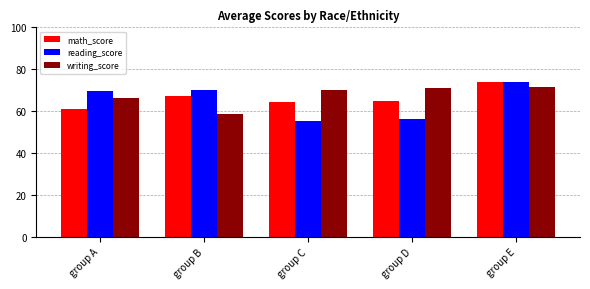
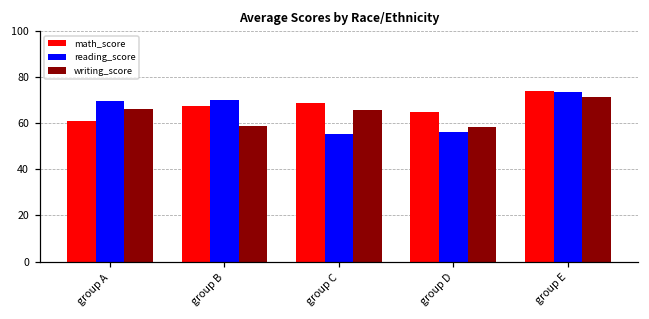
  {
    "math_score": {
      "group A": 61,
      "group B": 67,
-     "group C": 64,
+     "group C": 69,
      "group D": 65,
      "group E": 74
    },
    "reading_score": {
      "group A": 70,
      "group B": 70,
      "group C": 56,
      "group D": 56,
      "group E": 74
    },
    "writing_score": {
      "group A": 66,
      "group B": 59,
-     "group C": 70,
-     "group D": 71,
+     "group C": 66,
+     "group D": 59,
      "group E": 72
    }
  }
